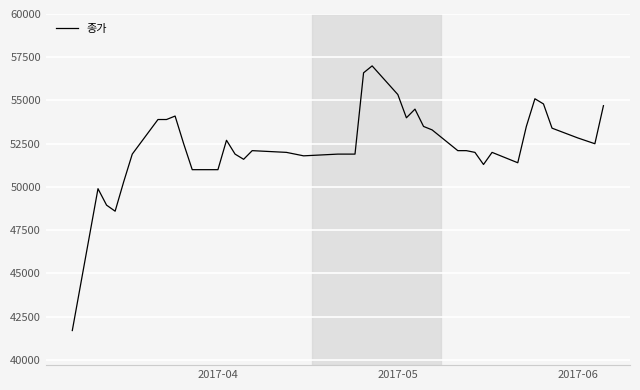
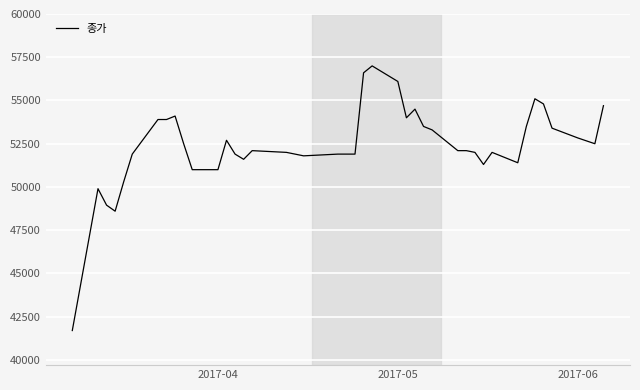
  {
    "2017-04": 51000,
-   "2017-05": 55300,
+   "2017-05": 56100,
    "2017-06": 52800
  }
